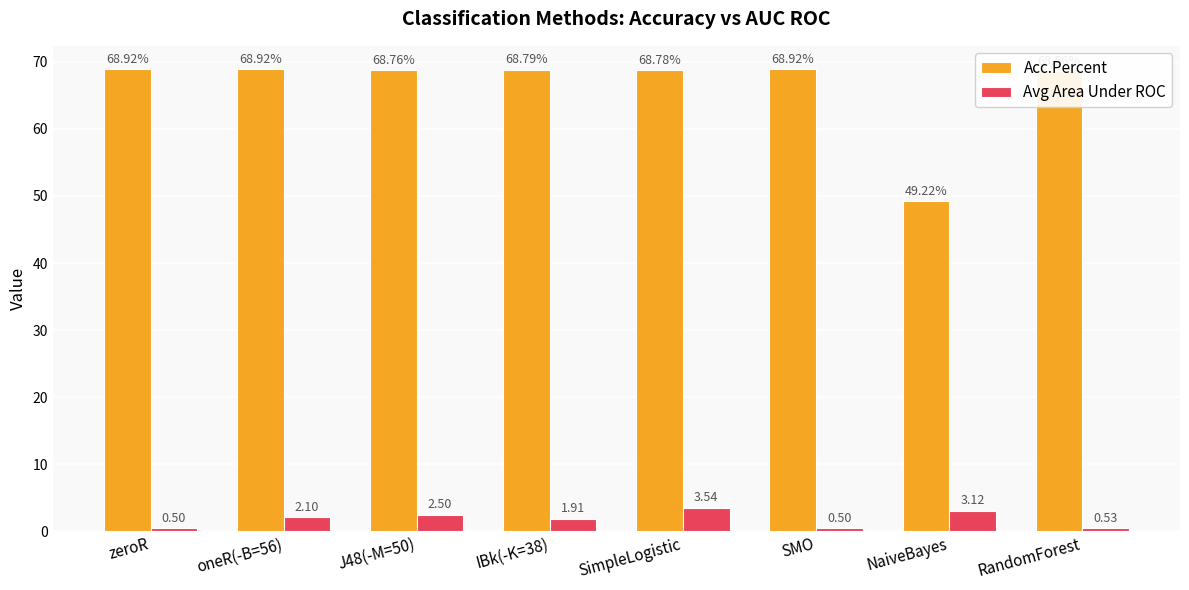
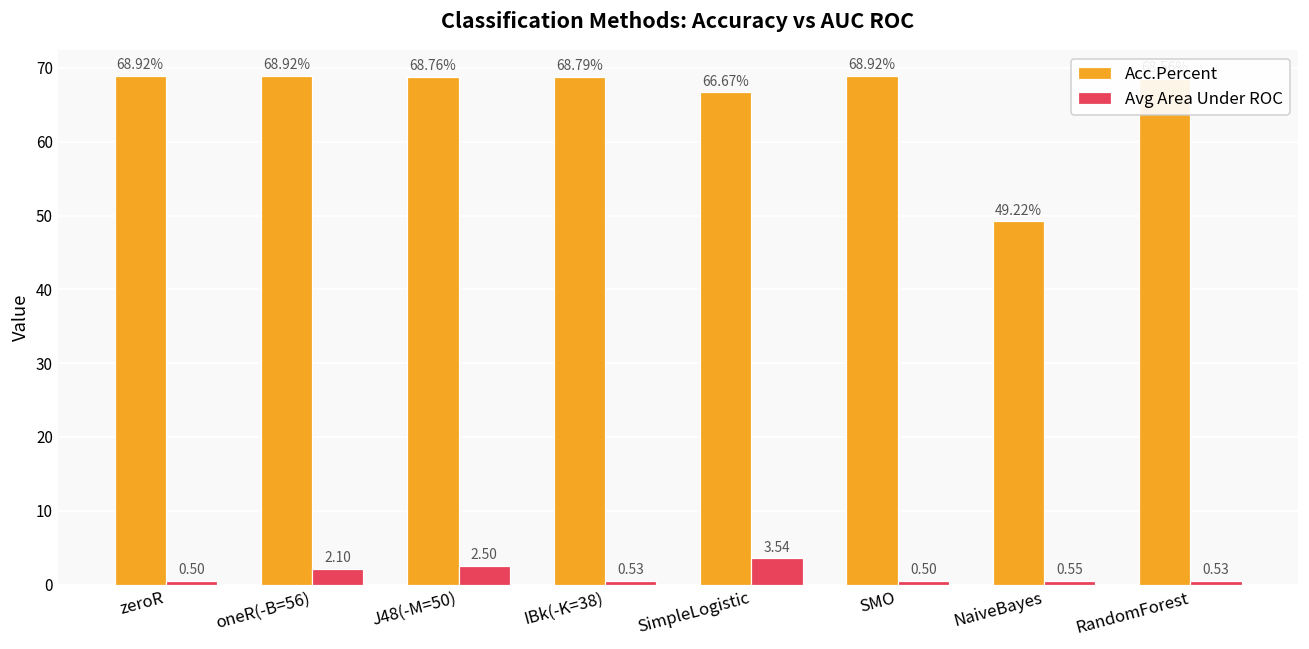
  {
    "Acc.Percent": {
      "zeroR": "68.92%",
      "oneR(-B=56)": "68.92%",
      "J48(-M=50)": "68.76%",
      "IBk(-K=38)": "68.79%",
-     "SimpleLogistic": "68.78%",
+     "SimpleLogistic": "66.67%",
      "SMO": "68.92%",
      "NaiveBayes": "49.22%"
    },
    "Avg Area Under ROC": {
      "zeroR": "0.50",
      "oneR(-B=56)": "2.10",
      "J48(-M=50)": "2.50",
-     "IBk(-K=38)": "1.91",
+     "IBk(-K=38)": "0.53",
      "SimpleLogistic": "3.54",
      "SMO": "0.50",
-     "NaiveBayes": "3.12",
+     "NaiveBayes": "0.55",
      "RandomForest": "0.53"
    }
  }
